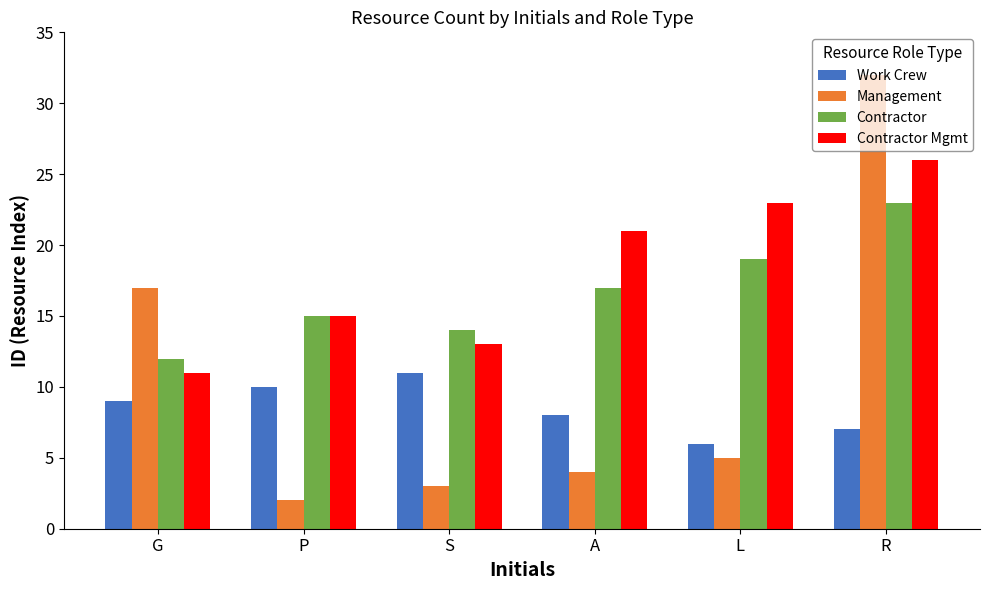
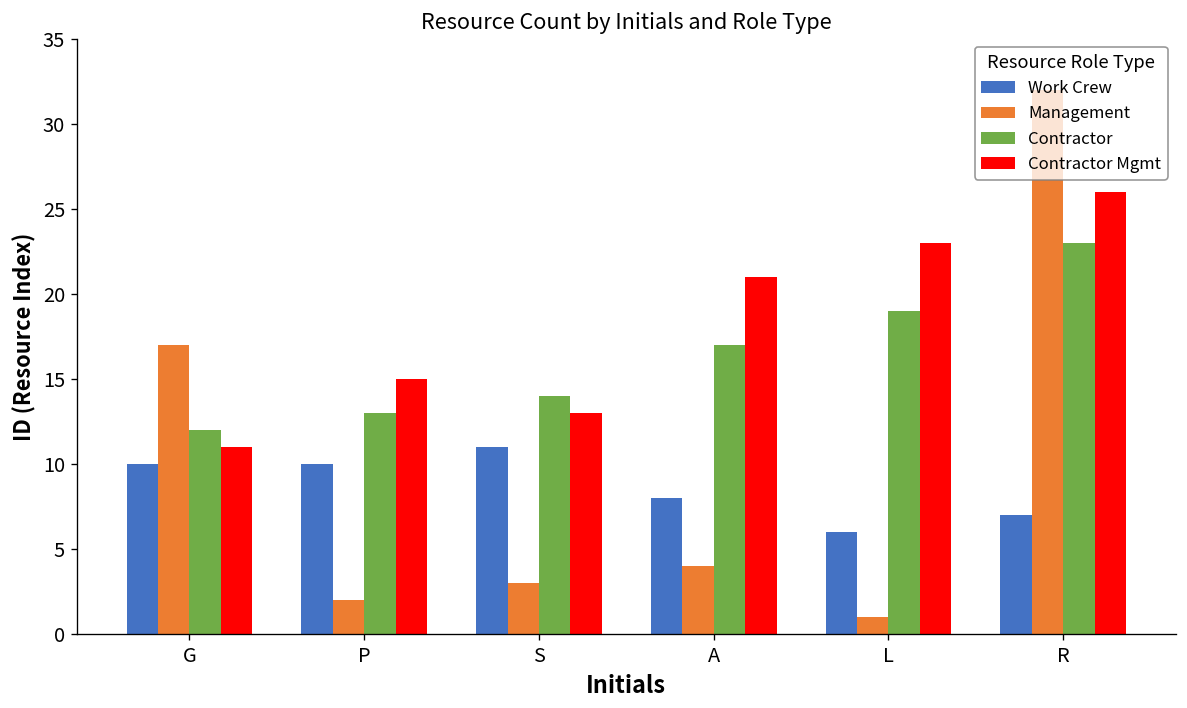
  {
    "Work Crew": {
-     "G": 9,
+     "G": 10,
      "P": 10,
      "S": 11,
      "A": 8,
      "L": 6,
      "R": 7
    },
    "Management": {
      "G": 17,
      "P": 2,
      "S": 3,
      "A": 4,
-     "L": 5
+     "L": 1
    },
    "Contractor": {
      "G": 12,
-     "P": 15,
+     "P": 13,
      "S": 14,
      "A": 17,
      "L": 19,
      "R": 23
    },
    "Contractor Mgmt": {
      "G": 11,
      "P": 15,
      "S": 13,
      "A": 21,
      "L": 23,
      "R": 26
    }
  }
